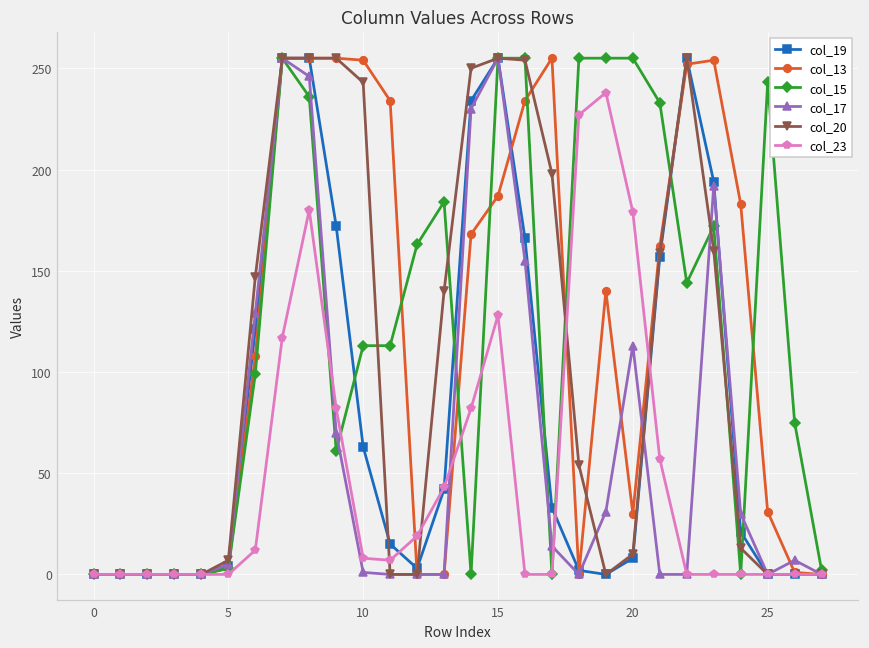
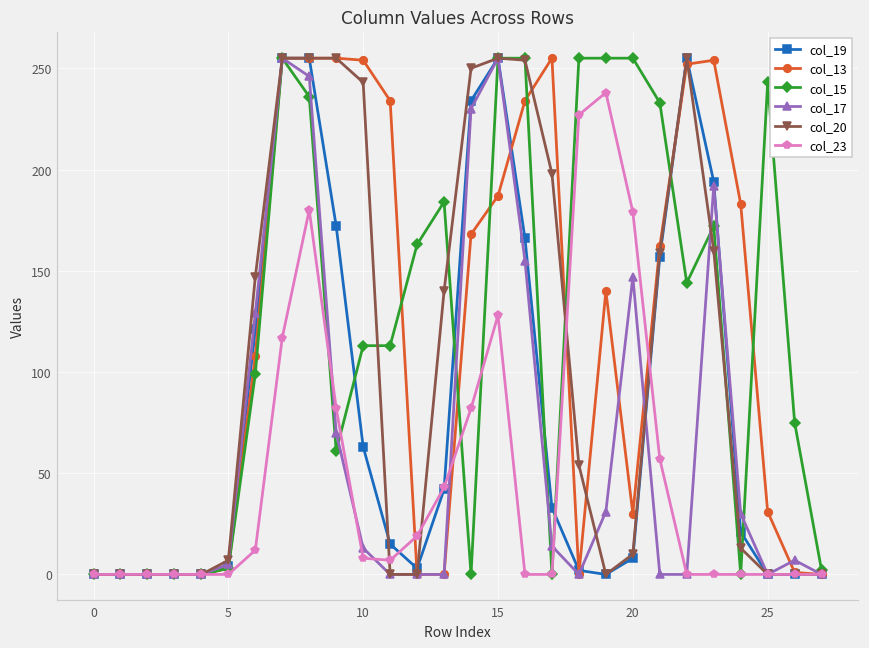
  {
    "col_19": {
      "10": 63,
      "20": 8
    },
    "col_13": {
      "10": 254,
      "15": 187,
      "20": 30,
      "25": 31
    },
    "col_15": {
      "10": 113,
      "20": 255,
      "25": 243
    },
    "col_17": {
-     "10": 1,
-     "20": 113
+     "10": 13,
+     "20": 147
    },
    "col_20": {
      "5": 7,
      "10": 243,
      "20": 10
    },
    "col_23": {
      "5": 0,
      "10": 8,
      "15": 128,
      "20": 179
    }
  }
